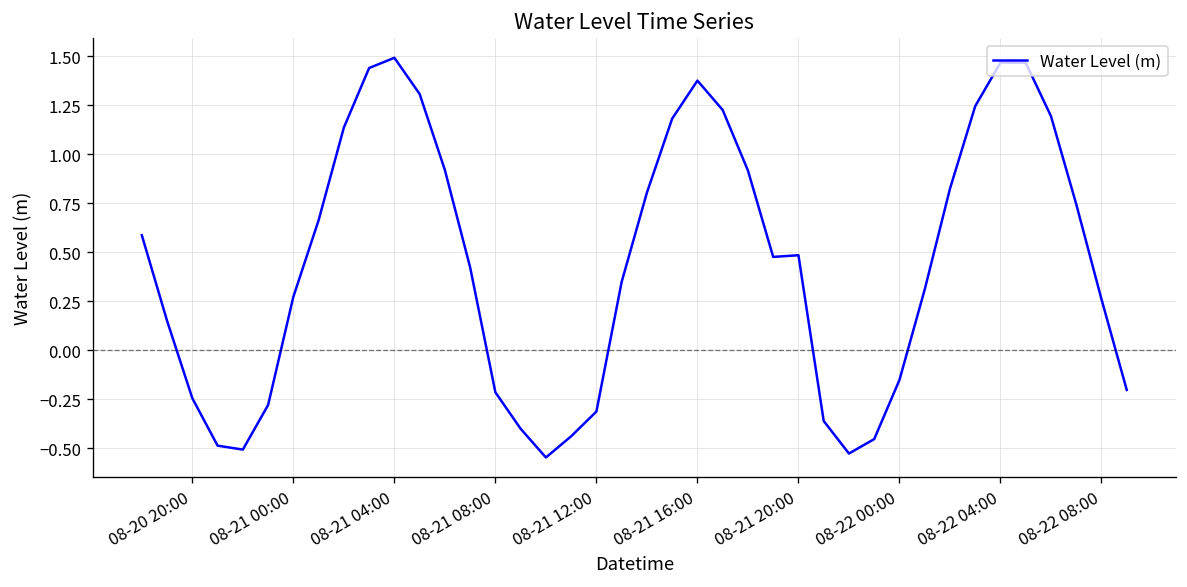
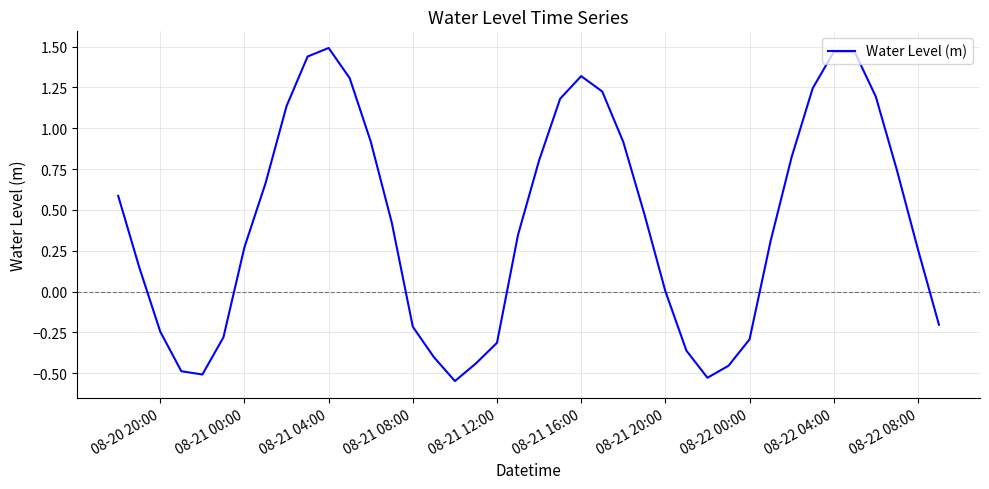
  {
    "08-20 20:00": -0.25,
    "08-21 00:00": 0.27,
    "08-21 04:00": 1.49,
    "08-21 08:00": -0.22,
    "08-21 12:00": -0.31,
-   "08-21 16:00": 1.37,
-   "08-21 20:00": 0.48,
-   "08-22 00:00": -0.15,
+   "08-21 16:00": 1.32,
+   "08-21 20:00": 0.00,
+   "08-22 00:00": -0.29,
    "08-22 08:00": 0.26
  }
